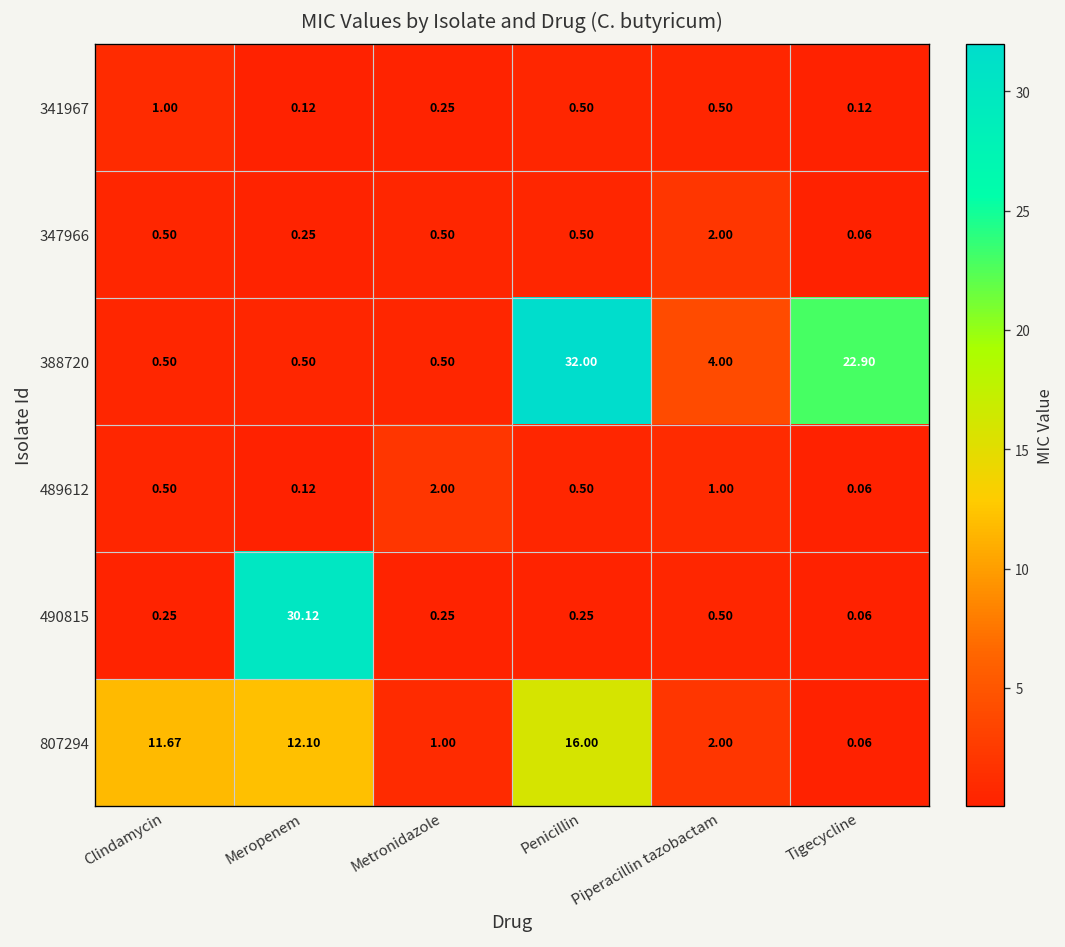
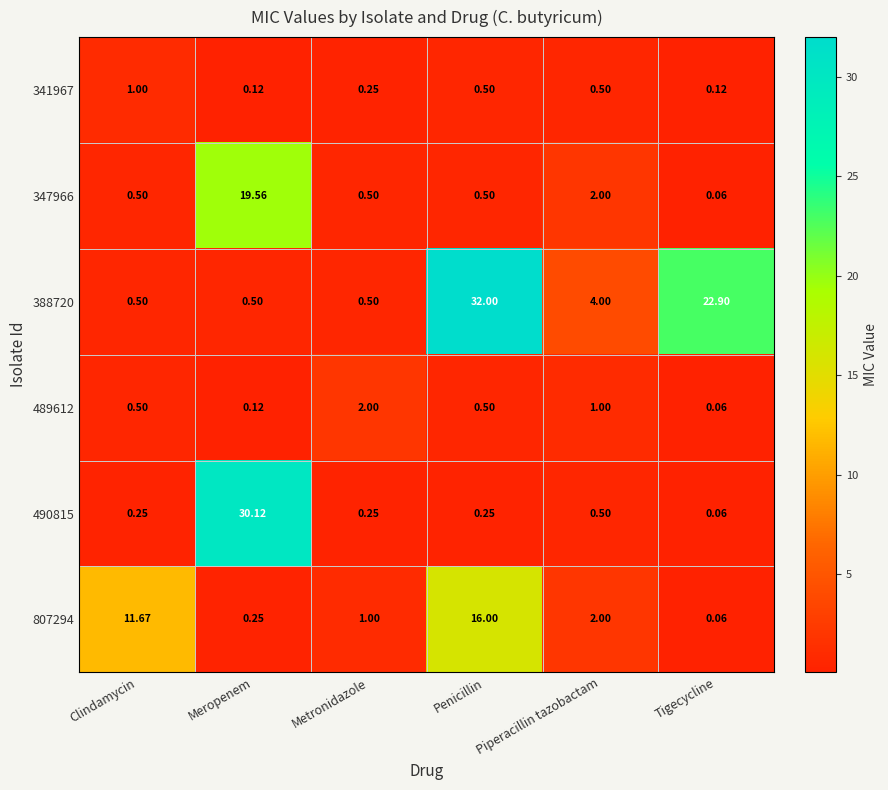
  {
    "341967": {
      "Clindamycin": 1.00,
      "Meropenem": 0.12,
      "Metronidazole": 0.25,
      "Penicillin": 0.50,
      "Piperacillin tazobactam": 0.50,
      "Tigecycline": 0.12
    },
    "347966": {
      "Clindamycin": 0.50,
-     "Meropenem": 0.25,
+     "Meropenem": 19.56,
      "Metronidazole": 0.50,
      "Penicillin": 0.50,
      "Piperacillin tazobactam": 2.00,
      "Tigecycline": 0.06
    },
    "388720": {
      "Clindamycin": 0.50,
      "Meropenem": 0.50,
      "Metronidazole": 0.50,
      "Penicillin": 32.00,
      "Piperacillin tazobactam": 4.00,
      "Tigecycline": 22.90
    },
    "489612": {
      "Clindamycin": 0.50,
      "Meropenem": 0.12,
      "Metronidazole": 2.00,
      "Penicillin": 0.50,
      "Piperacillin tazobactam": 1.00,
      "Tigecycline": 0.06
    },
    "490815": {
      "Clindamycin": 0.25,
      "Meropenem": 30.12,
      "Metronidazole": 0.25,
      "Penicillin": 0.25,
      "Piperacillin tazobactam": 0.50,
      "Tigecycline": 0.06
    },
    "807294": {
      "Clindamycin": 11.67,
-     "Meropenem": 12.10,
+     "Meropenem": 0.25,
      "Metronidazole": 1.00,
      "Penicillin": 16.00,
      "Piperacillin tazobactam": 2.00,
      "Tigecycline": 0.06
    }
  }
